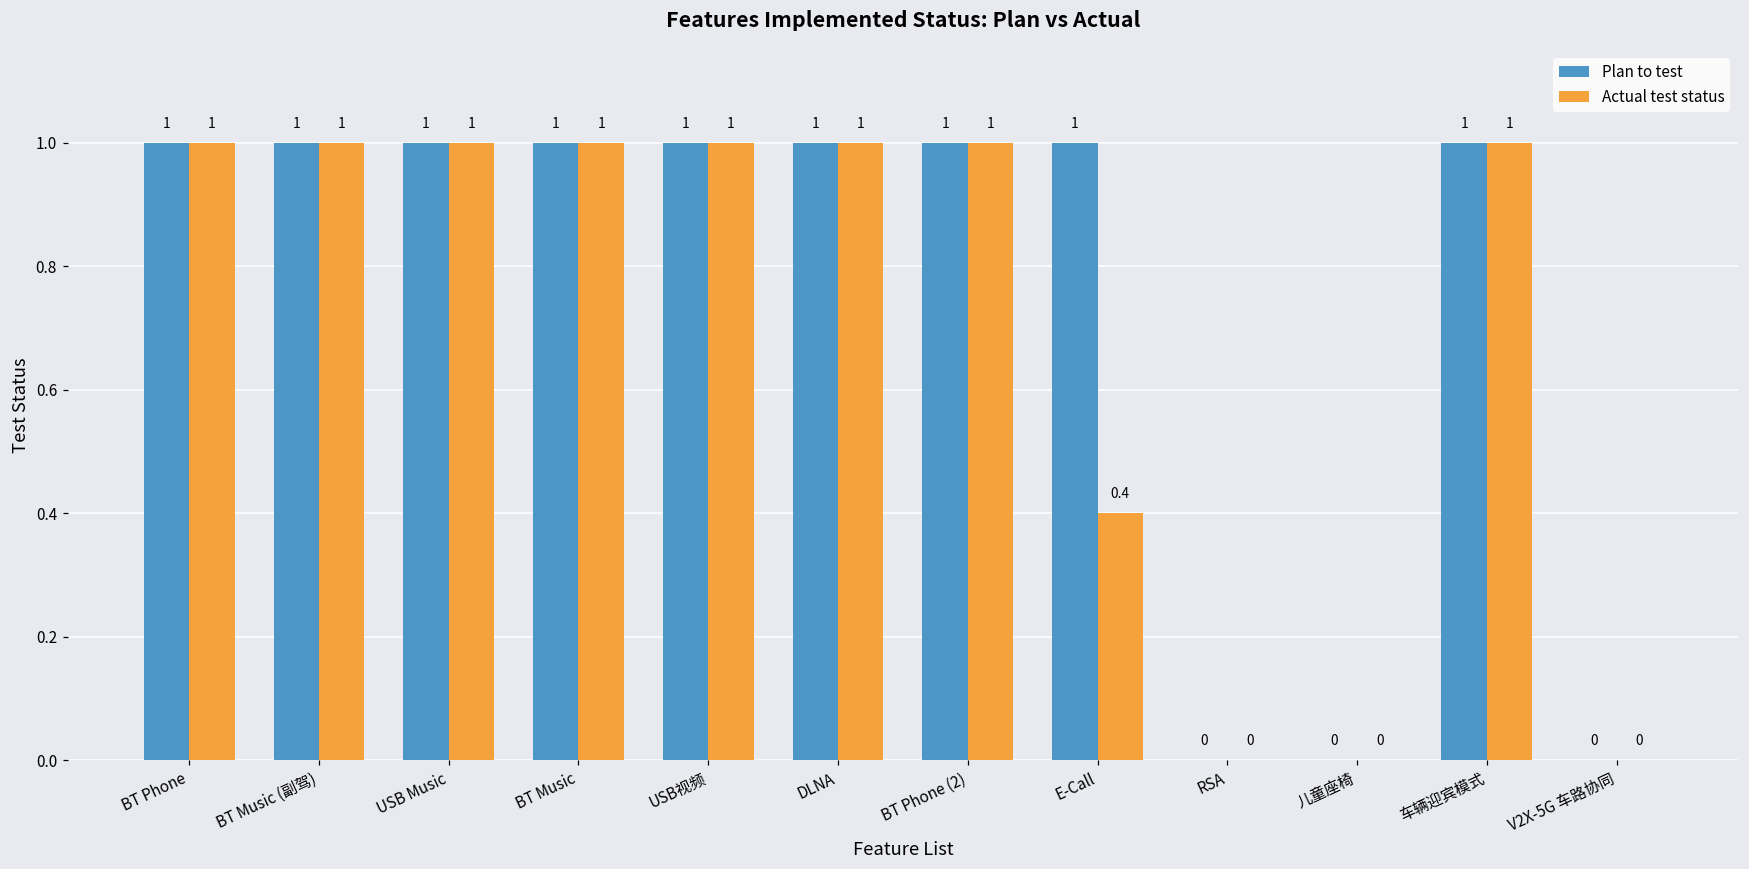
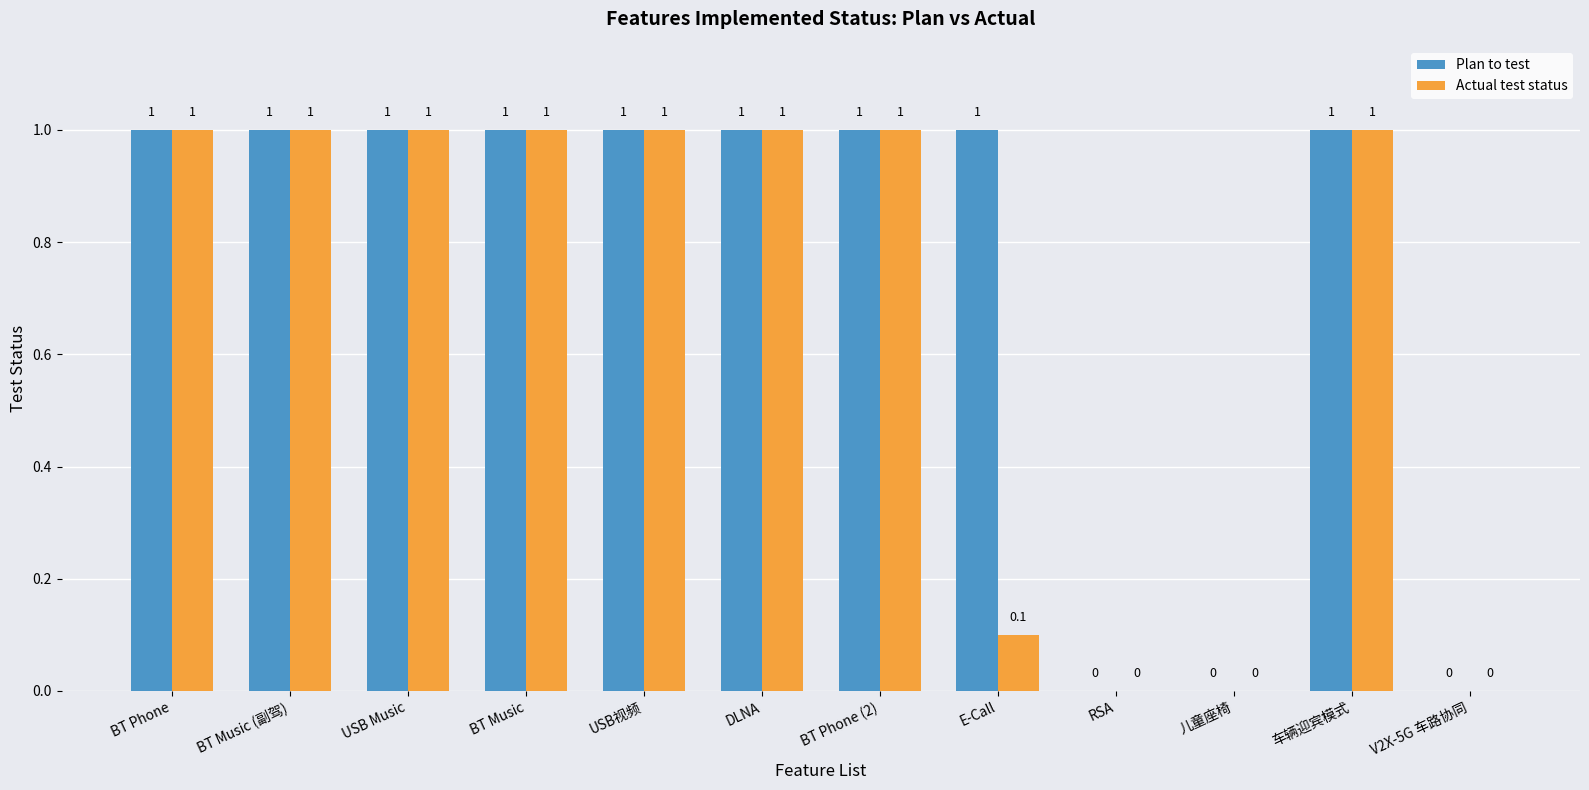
  {
    "Plan to test": {
      "BT Phone": 1,
      "BT Music (副驾)": 1,
      "USB Music": 1,
      "BT Music": 1,
      "USB视频": 1,
      "DLNA": 1,
      "BT Phone (2)": 1,
      "E-Call": 1,
      "RSA": 0,
      "儿童座椅": 0,
      "车辆迎宾模式": 1,
      "V2X-5G 车路协同": 0
    },
    "Actual test status": {
      "BT Phone": 1,
      "BT Music (副驾)": 1,
      "USB Music": 1,
      "BT Music": 1,
      "USB视频": 1,
      "DLNA": 1,
      "BT Phone (2)": 1,
-     "E-Call": 0.4,
+     "E-Call": 0.1,
      "RSA": 0,
      "儿童座椅": 0,
      "车辆迎宾模式": 1,
      "V2X-5G 车路协同": 0
    }
  }
